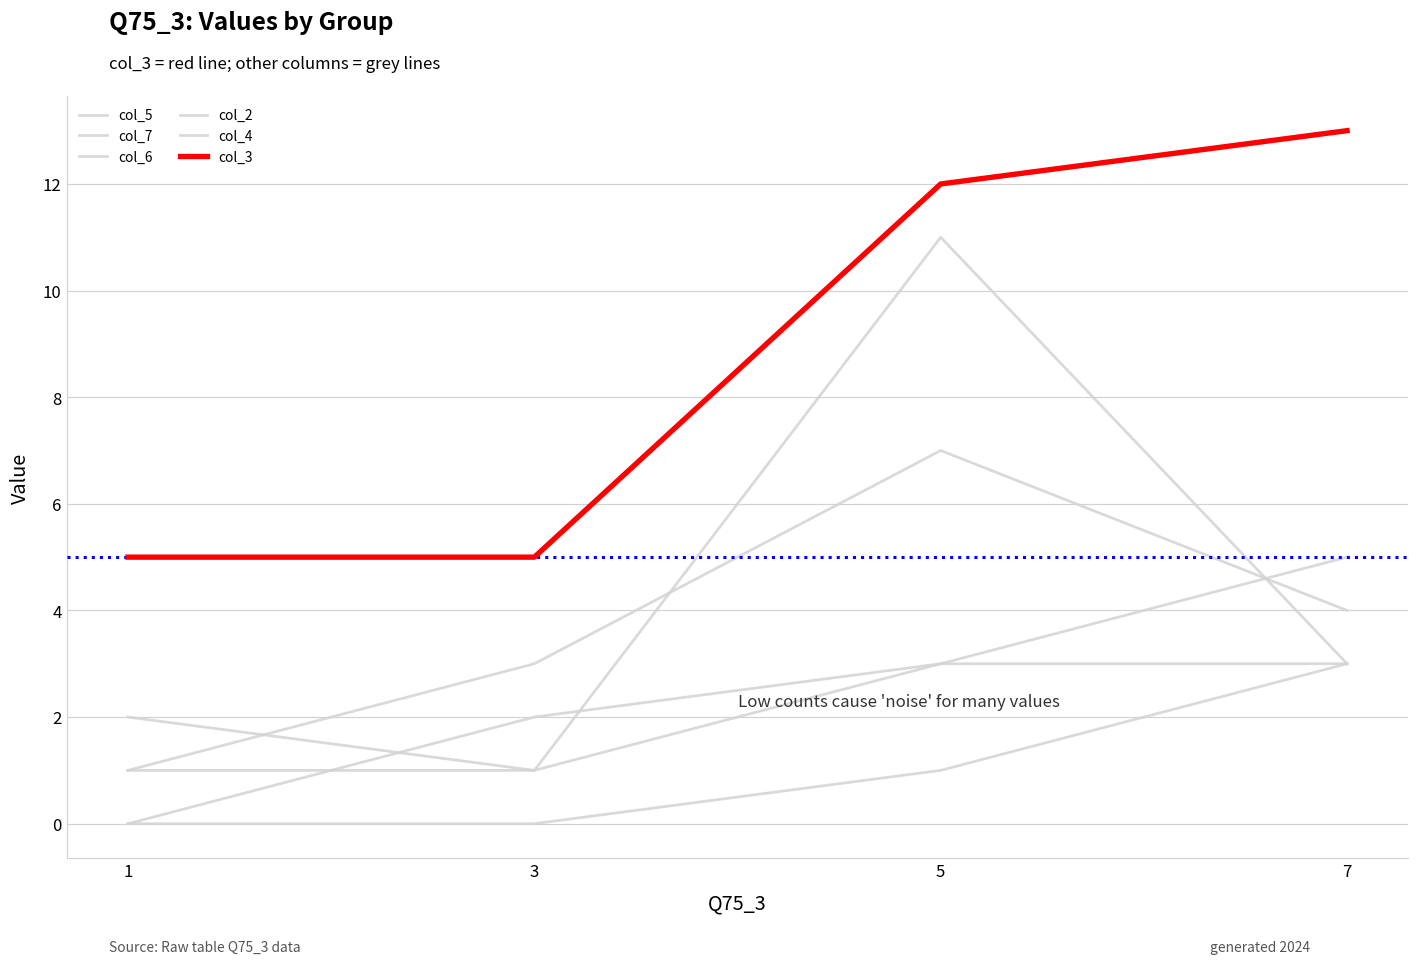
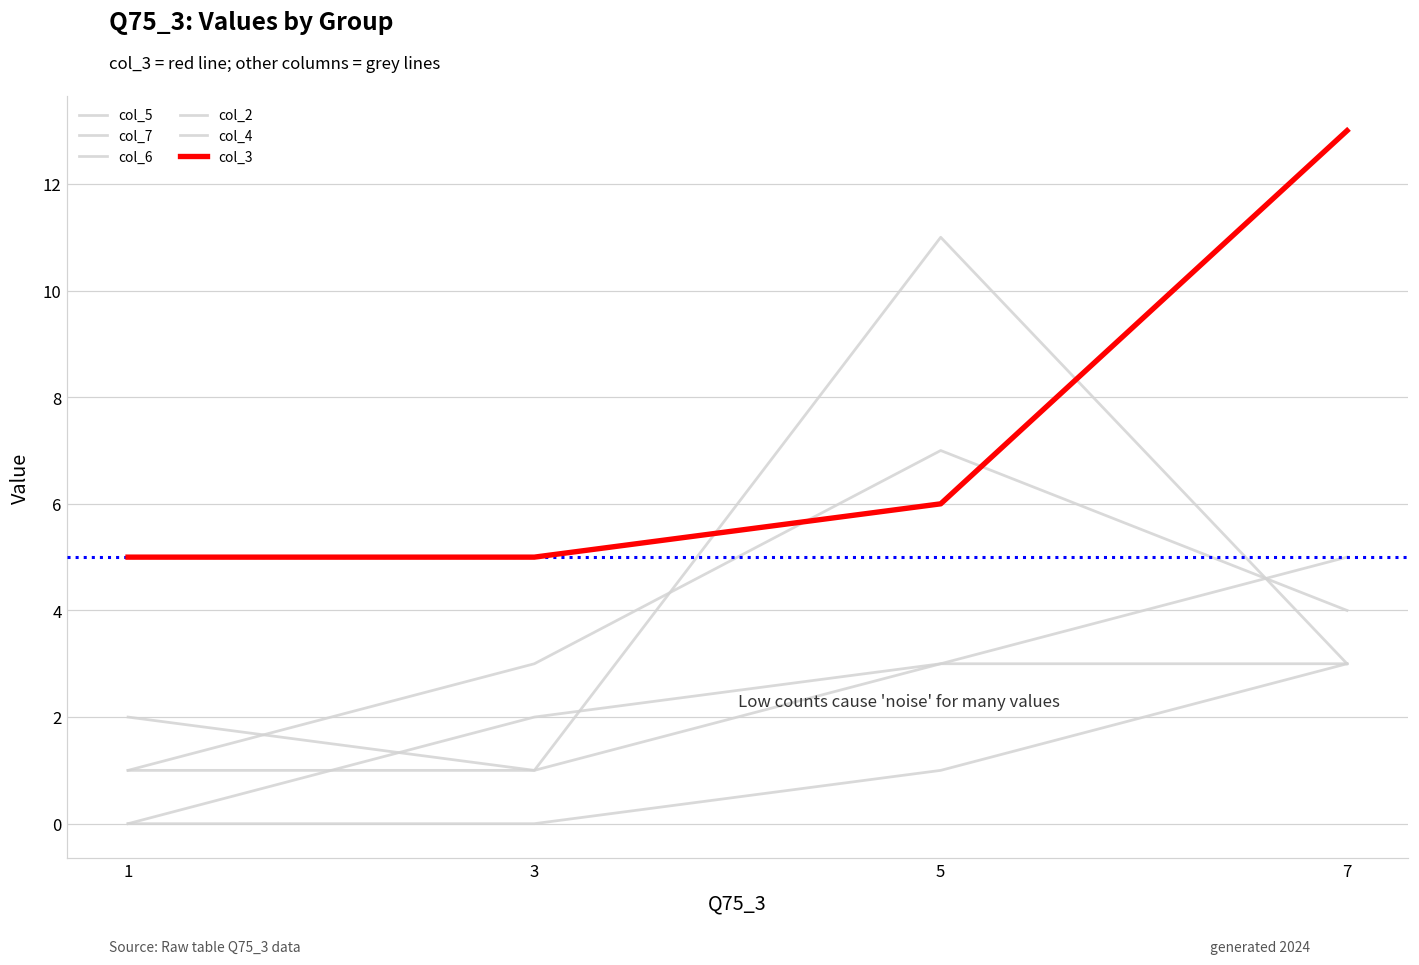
  {
    "col_3": {
      "1": 5,
      "3": 5,
-     "5": 12,
+     "5": 6,
      "7": 13
    }
  }
